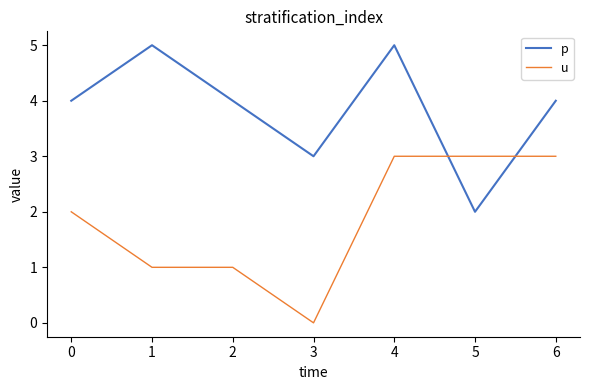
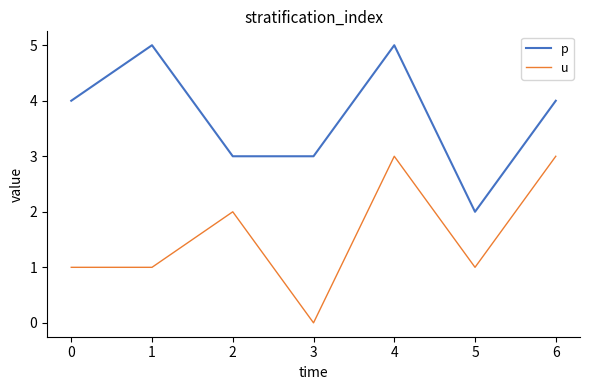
  {
    "p": {
      "0": 4,
      "1": 5,
-     "2": 4,
+     "2": 3,
      "3": 3,
      "4": 5,
      "5": 2,
      "6": 4
    },
    "u": {
-     "0": 2,
+     "0": 1,
      "1": 1,
-     "2": 1,
+     "2": 2,
      "3": 0,
      "4": 3,
-     "5": 3,
+     "5": 1,
      "6": 3
    }
  }
